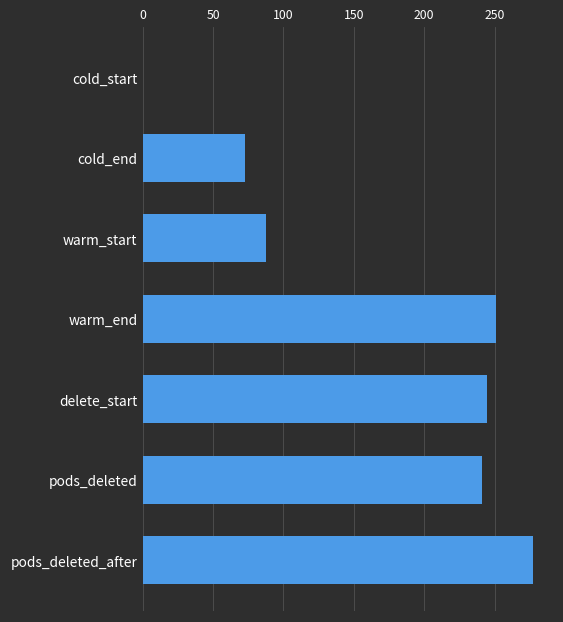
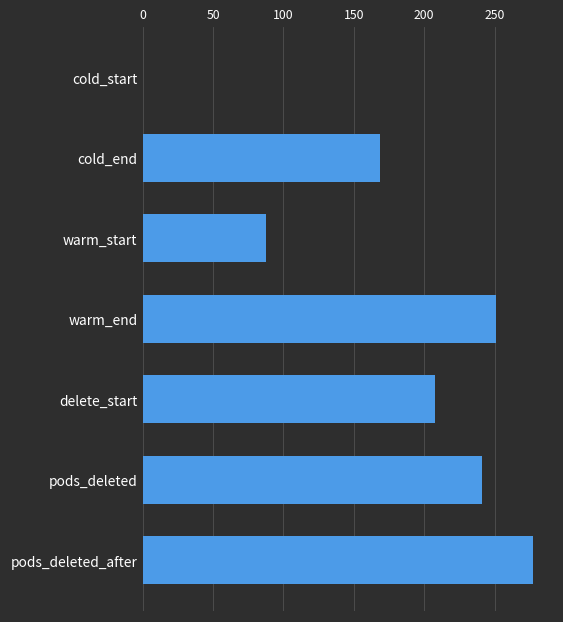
  {
    "cold_start": 0,
-   "cold_end": 73,
+   "cold_end": 169,
    "warm_start": 88,
    "warm_end": 251,
-   "delete_start": 245,
+   "delete_start": 208,
    "pods_deleted": 241,
    "pods_deleted_after": 277
  }
